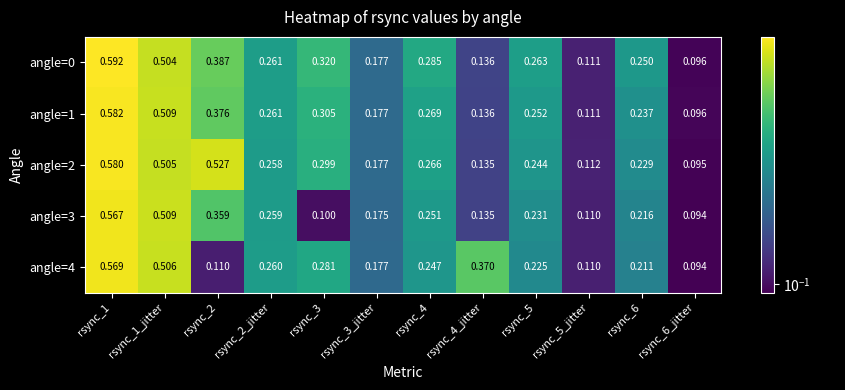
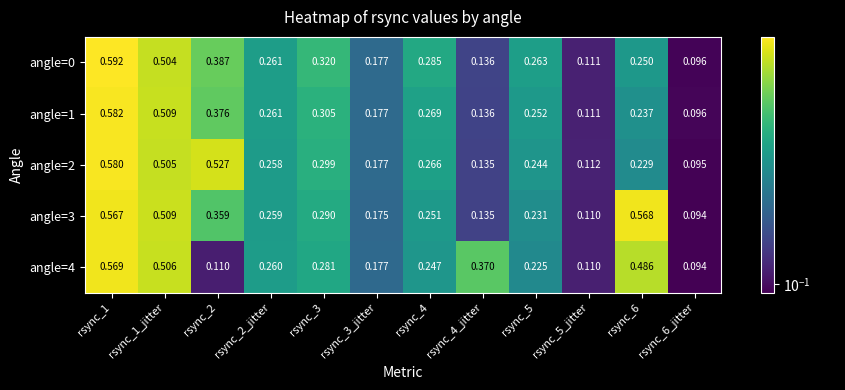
  {
    "angle=0": {
      "rsync_1": 0.592,
      "rsync_1_jitter": 0.504,
      "rsync_2": 0.387,
      "rsync_2_jitter": 0.261,
      "rsync_3": 0.320,
      "rsync_3_jitter": 0.177,
      "rsync_4": 0.285,
      "rsync_4_jitter": 0.136,
      "rsync_5": 0.263,
      "rsync_5_jitter": 0.111,
      "rsync_6": 0.250,
      "rsync_6_jitter": 0.096
    },
    "angle=1": {
      "rsync_1": 0.582,
      "rsync_1_jitter": 0.509,
      "rsync_2": 0.376,
      "rsync_2_jitter": 0.261,
      "rsync_3": 0.305,
      "rsync_3_jitter": 0.177,
      "rsync_4": 0.269,
      "rsync_4_jitter": 0.136,
      "rsync_5": 0.252,
      "rsync_5_jitter": 0.111,
      "rsync_6": 0.237,
      "rsync_6_jitter": 0.096
    },
    "angle=2": {
      "rsync_1": 0.580,
      "rsync_1_jitter": 0.505,
      "rsync_2": 0.527,
      "rsync_2_jitter": 0.258,
      "rsync_3": 0.299,
      "rsync_3_jitter": 0.177,
      "rsync_4": 0.266,
      "rsync_4_jitter": 0.135,
      "rsync_5": 0.244,
      "rsync_5_jitter": 0.112,
      "rsync_6": 0.229,
      "rsync_6_jitter": 0.095
    },
    "angle=3": {
      "rsync_1": 0.567,
      "rsync_1_jitter": 0.509,
      "rsync_2": 0.359,
      "rsync_2_jitter": 0.259,
-     "rsync_3": 0.100,
+     "rsync_3": 0.290,
      "rsync_3_jitter": 0.175,
      "rsync_4": 0.251,
      "rsync_4_jitter": 0.135,
      "rsync_5": 0.231,
      "rsync_5_jitter": 0.110,
-     "rsync_6": 0.216,
+     "rsync_6": 0.568,
      "rsync_6_jitter": 0.094
    },
    "angle=4": {
      "rsync_1": 0.569,
      "rsync_1_jitter": 0.506,
      "rsync_2": 0.110,
      "rsync_2_jitter": 0.260,
      "rsync_3": 0.281,
      "rsync_3_jitter": 0.177,
      "rsync_4": 0.247,
      "rsync_4_jitter": 0.370,
      "rsync_5": 0.225,
      "rsync_5_jitter": 0.110,
-     "rsync_6": 0.211,
+     "rsync_6": 0.486,
      "rsync_6_jitter": 0.094
    }
  }
